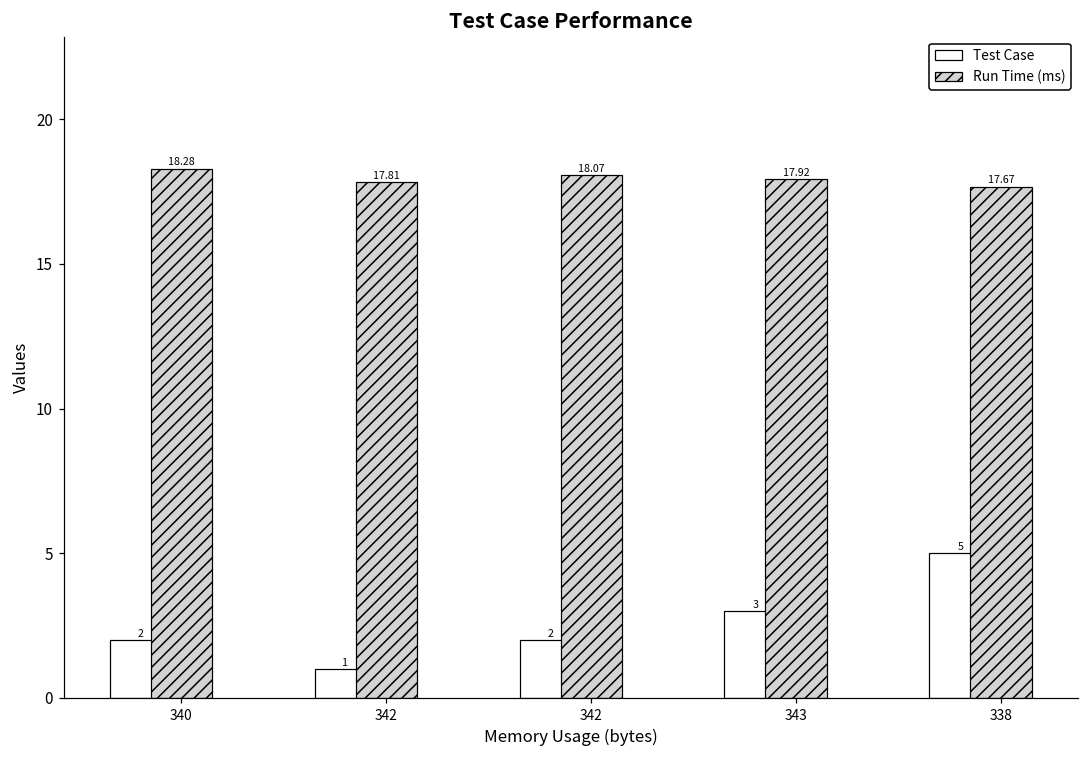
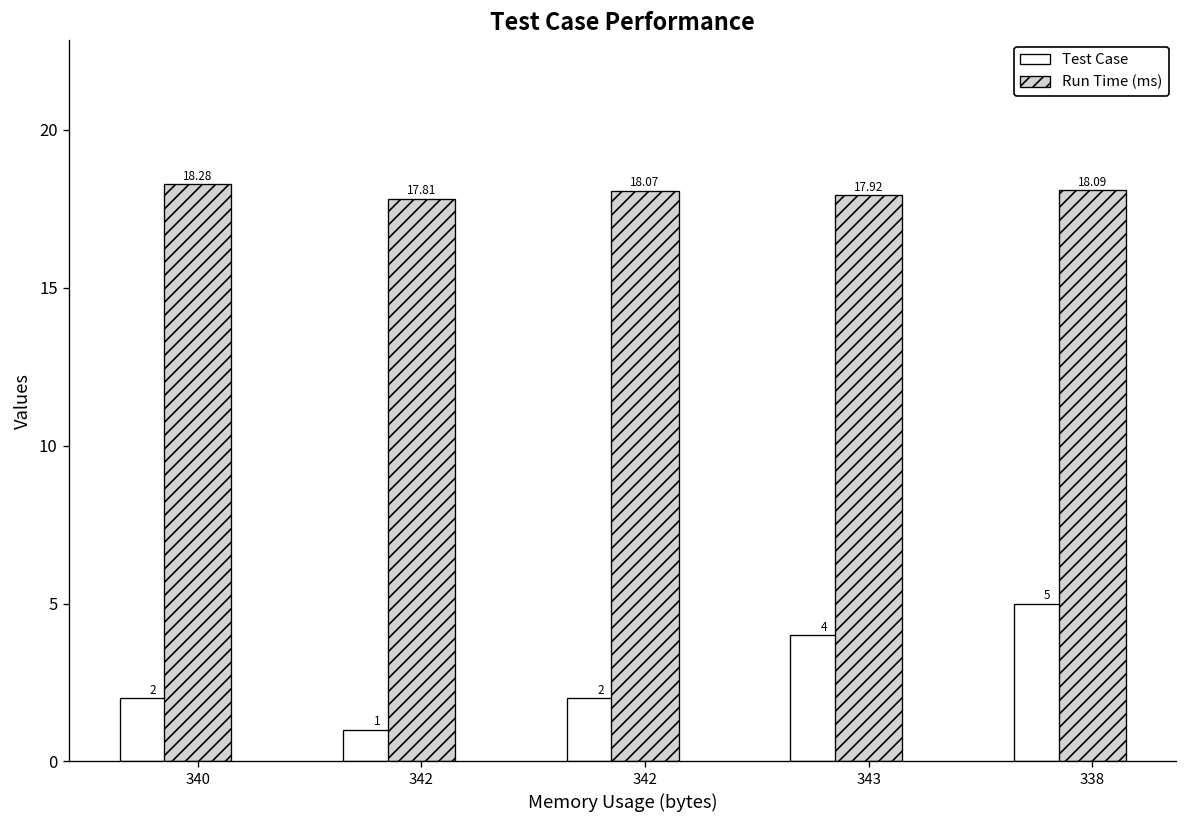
  {
    "Test Case": {
      "340": 2,
-     "343": 3,
+     "343": 4,
      "338": 5
    },
    "Run Time (ms)": {
      "340": 18.28,
      "343": 17.92,
-     "338": 17.67
+     "338": 18.09
    }
  }
